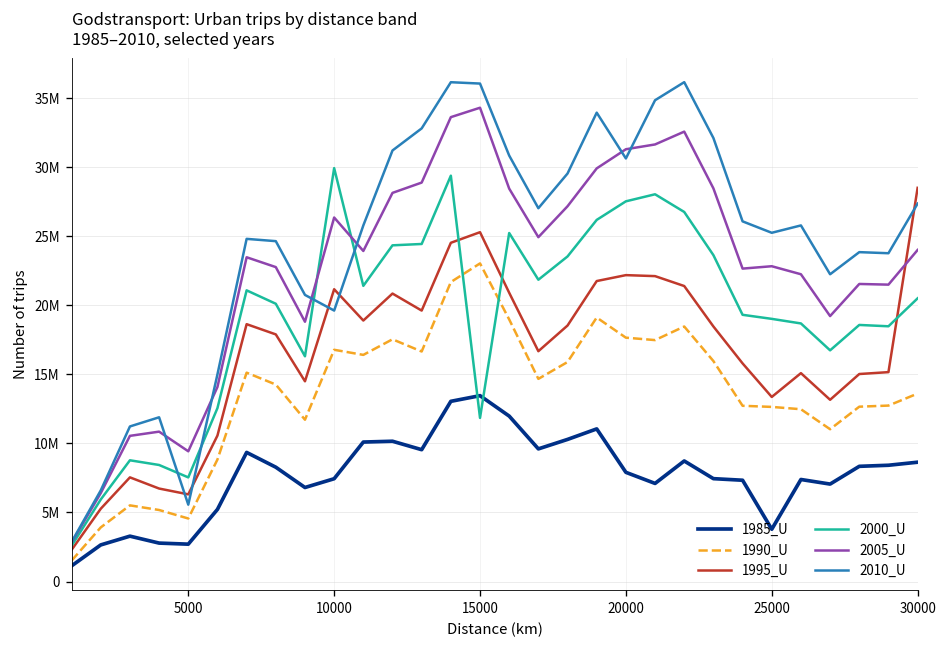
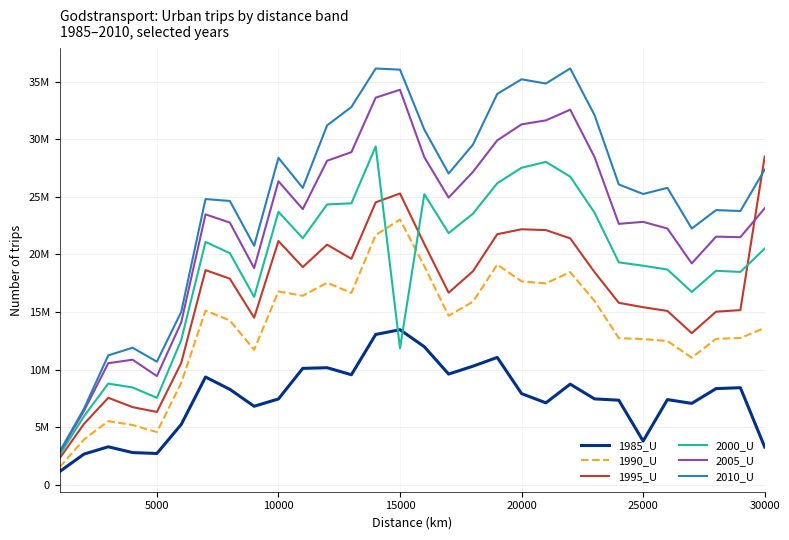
  {
    "1985_U": {
      "5000": 2700000,
      "10000": 7400000,
      "15000": 13500000,
      "20000": 7900000,
      "25000": 3800000,
-     "30000": 8600000
+     "30000": 3300000
    },
    "1990_U": {
      "5000": 4600000,
      "10000": 16800000,
      "15000": 23000000,
      "20000": 17700000,
      "25000": 12600000,
      "30000": 13600000
    },
    "1995_U": {
      "5000": 6300000,
      "10000": 21200000,
      "15000": 25300000,
      "20000": 22200000,
-     "25000": 13400000,
+     "25000": 15400000,
      "30000": 28500000
    },
    "2000_U": {
      "5000": 7500000,
-     "10000": 29900000,
+     "10000": 23700000,
      "15000": 11800000,
      "20000": 27500000,
      "25000": 19000000,
      "30000": 20500000
    },
    "2005_U": {
      "5000": 9400000,
      "10000": 26400000,
      "15000": 34300000,
      "20000": 31300000,
      "25000": 22800000,
      "30000": 24000000
    },
    "2010_U": {
-     "5000": 5600000,
-     "10000": 19600000,
+     "5000": 10700000,
+     "10000": 28400000,
      "15000": 36100000,
-     "20000": 30600000,
+     "20000": 35200000,
      "25000": 25300000,
      "30000": 27400000
    }
  }
